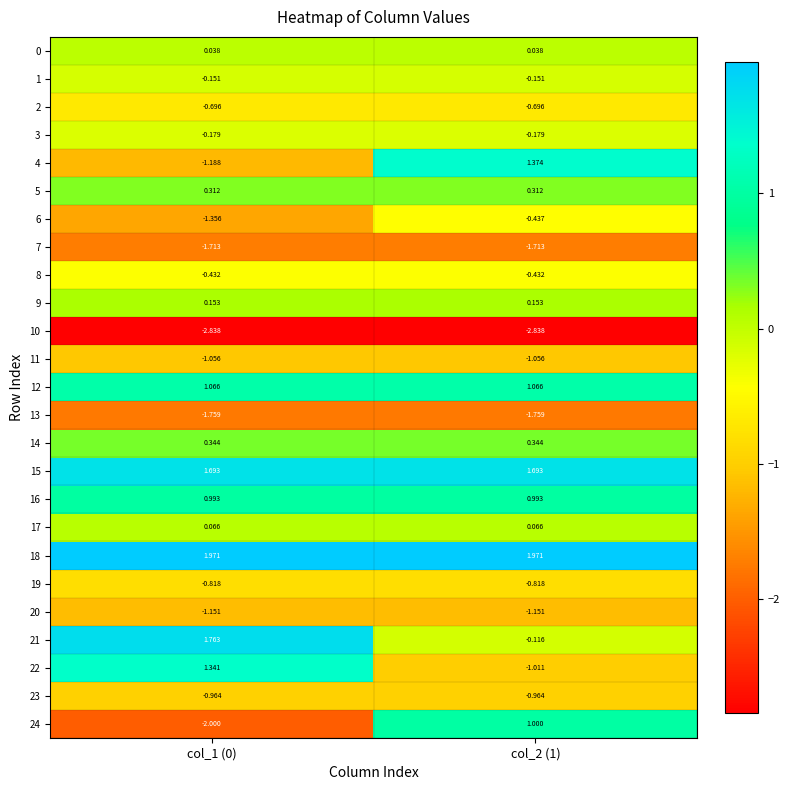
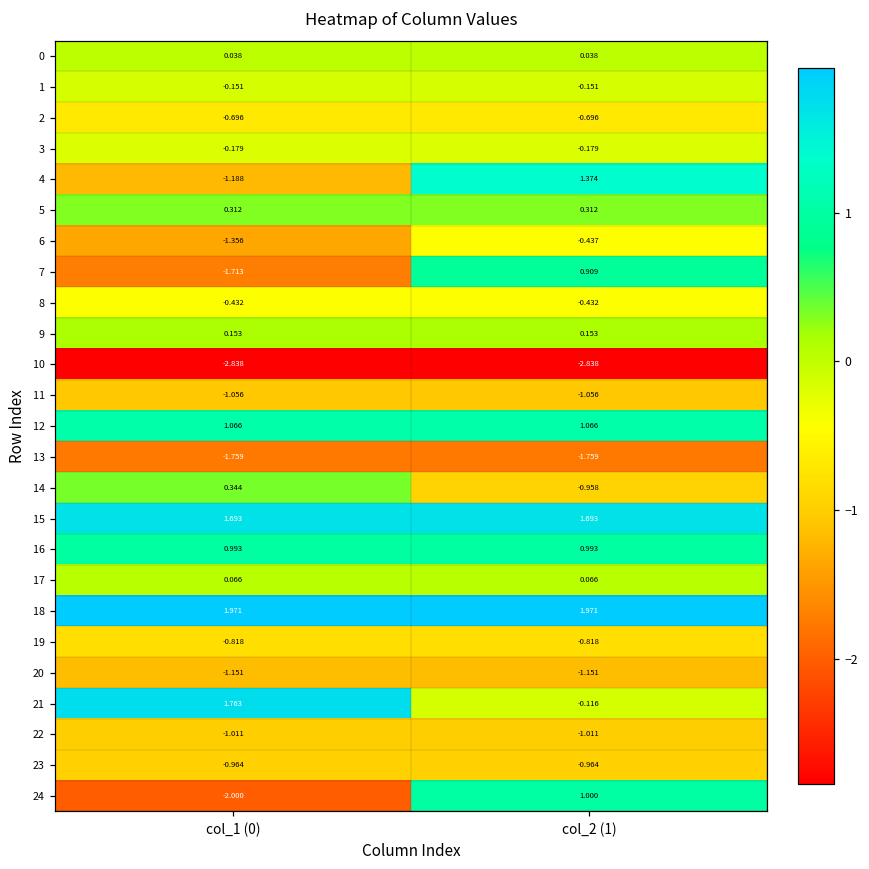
  {
    "0": {
      "col_1 (0)": 0.038,
      "col_2 (1)": 0.038
    },
    "1": {
      "col_1 (0)": -0.151,
      "col_2 (1)": -0.151
    },
    "2": {
      "col_1 (0)": -0.696,
      "col_2 (1)": -0.696
    },
    "3": {
      "col_1 (0)": -0.179,
      "col_2 (1)": -0.179
    },
    "4": {
      "col_1 (0)": -1.188,
      "col_2 (1)": 1.374
    },
    "5": {
      "col_1 (0)": 0.312,
      "col_2 (1)": 0.312
    },
    "6": {
      "col_1 (0)": -1.356,
      "col_2 (1)": -0.437
    },
    "7": {
      "col_1 (0)": -1.713,
-     "col_2 (1)": -1.713
+     "col_2 (1)": 0.909
    },
    "8": {
      "col_1 (0)": -0.432,
      "col_2 (1)": -0.432
    },
    "9": {
      "col_1 (0)": 0.153,
      "col_2 (1)": 0.153
    },
    "10": {
      "col_1 (0)": -2.838,
      "col_2 (1)": -2.838
    },
    "11": {
      "col_1 (0)": -1.056,
      "col_2 (1)": -1.056
    },
    "12": {
      "col_1 (0)": 1.066,
      "col_2 (1)": 1.066
    },
    "13": {
      "col_1 (0)": -1.759,
      "col_2 (1)": -1.759
    },
    "14": {
      "col_1 (0)": 0.344,
-     "col_2 (1)": 0.344
+     "col_2 (1)": -0.958
    },
    "15": {
      "col_1 (0)": 1.693,
      "col_2 (1)": 1.693
    },
    "16": {
      "col_1 (0)": 0.993,
      "col_2 (1)": 0.993
    },
    "17": {
      "col_1 (0)": 0.066,
      "col_2 (1)": 0.066
    },
    "18": {
      "col_1 (0)": 1.971,
      "col_2 (1)": 1.971
    },
    "19": {
      "col_1 (0)": -0.818,
      "col_2 (1)": -0.818
    },
    "20": {
      "col_1 (0)": -1.151,
      "col_2 (1)": -1.151
    },
    "21": {
      "col_1 (0)": 1.763,
      "col_2 (1)": -0.116
    },
    "22": {
-     "col_1 (0)": 1.341,
+     "col_1 (0)": -1.011,
      "col_2 (1)": -1.011
    },
    "23": {
      "col_1 (0)": -0.964,
      "col_2 (1)": -0.964
    },
    "24": {
      "col_1 (0)": -2.000,
      "col_2 (1)": 1.000
    }
  }
